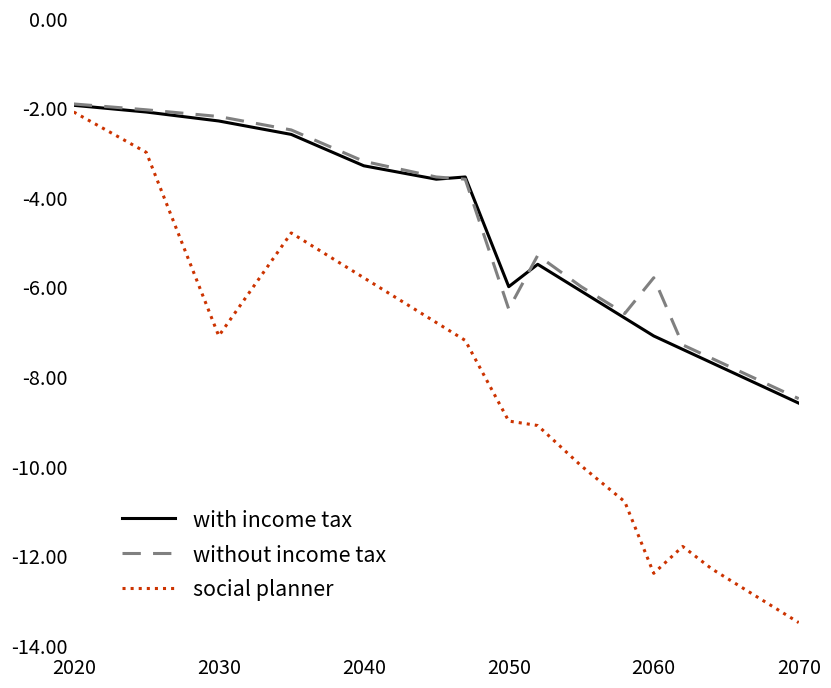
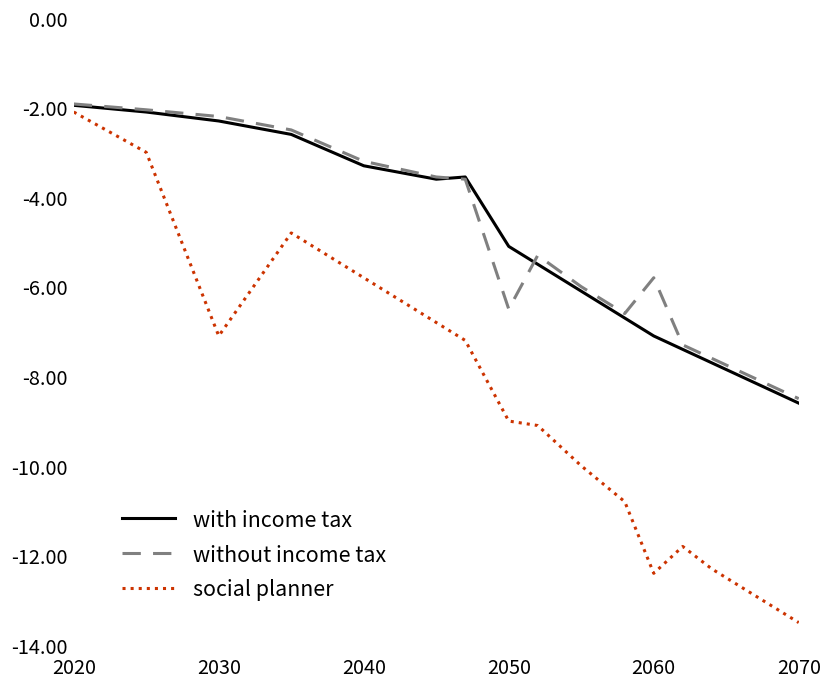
  {
    "with income tax": {
      "2030": -2.3,
      "2040": -3.3,
-     "2050": -6.0,
+     "2050": -5.1,
      "2060": -7.1,
      "2070": -8.6
    },
    "without income tax": {
      "2030": -2.2,
      "2040": -3.2,
      "2050": -6.5,
      "2060": -5.8,
      "2070": -8.5
    },
    "social planner": {
      "2020": -2.1,
      "2030": -7.1,
      "2040": -5.8,
      "2050": -9.0,
      "2060": -12.4,
      "2070": -13.5
    }
  }
